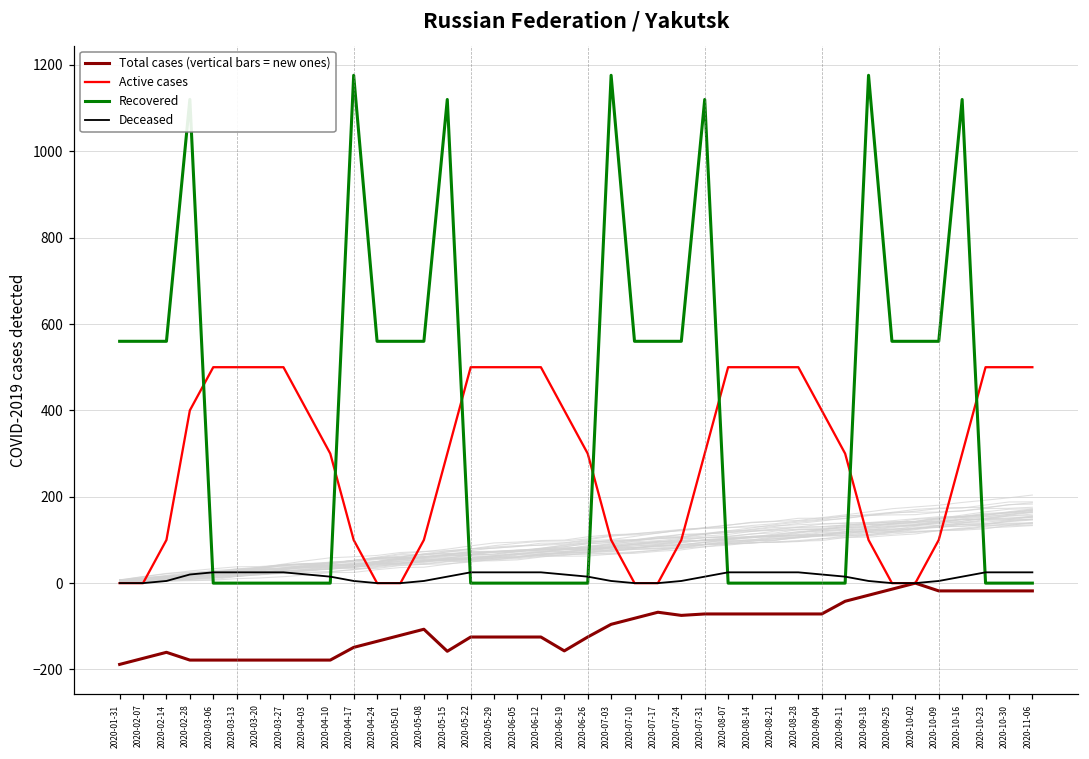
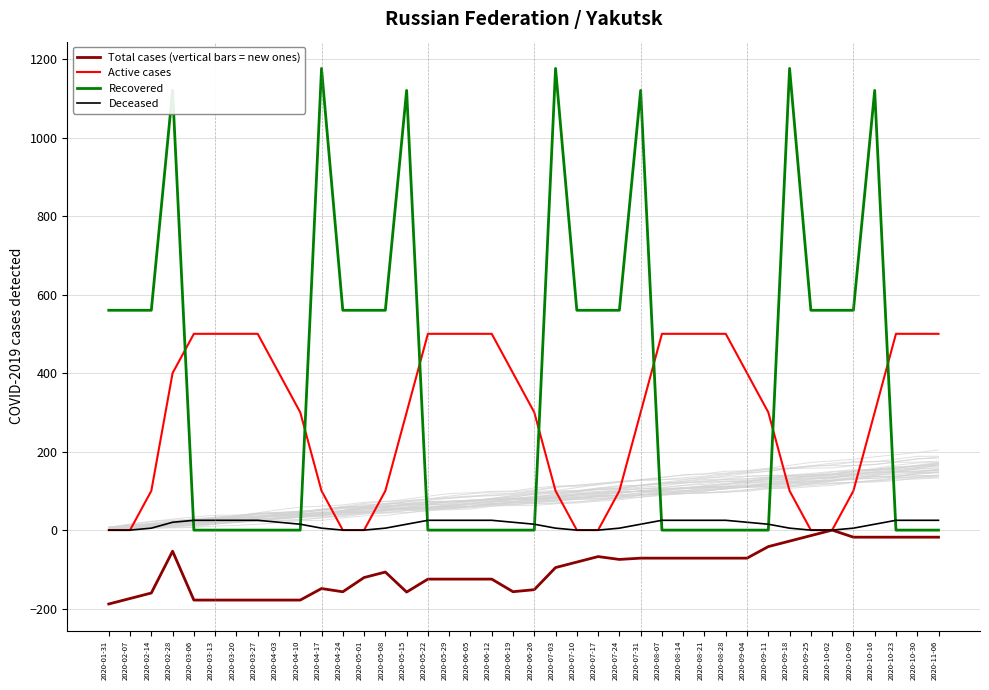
  {
    "Total cases (vertical bars = new ones)": {
      "2020-01-31": -190,
      "2020-02-07": -170,
      "2020-02-14": -160,
-     "2020-02-28": -180,
+     "2020-02-28": -50,
      "2020-03-06": -180,
      "2020-03-13": -180,
      "2020-03-20": -180,
      "2020-03-27": -180,
      "2020-04-03": -180,
      "2020-04-10": -180,
      "2020-04-17": -150,
-     "2020-04-24": -130,
+     "2020-04-24": -160,
      "2020-05-01": -120,
      "2020-05-08": -110,
      "2020-05-15": -160,
      "2020-05-22": -120,
      "2020-05-29": -120,
      "2020-06-05": -120,
      "2020-06-12": -120,
      "2020-06-19": -160,
-     "2020-06-26": -120,
+     "2020-06-26": -150,
      "2020-07-03": -100,
      "2020-07-10": -80,
      "2020-07-17": -70,
      "2020-07-24": -70,
      "2020-07-31": -70,
      "2020-08-07": -70,
      "2020-08-14": -70,
      "2020-08-21": -70,
      "2020-08-28": -70,
      "2020-09-04": -70,
      "2020-09-11": -40,
      "2020-09-18": -30,
      "2020-09-25": -10,
      "2020-10-09": -20,
      "2020-10-16": -20,
      "2020-10-23": -20,
      "2020-10-30": -20,
      "2020-11-06": -20
    },
    "Active cases": {
      "2020-02-14": 100,
      "2020-02-28": 400,
      "2020-03-06": 500,
      "2020-03-13": 500,
      "2020-03-20": 500,
      "2020-03-27": 500,
      "2020-04-03": 400,
      "2020-04-10": 300,
      "2020-04-17": 100,
      "2020-05-08": 100,
      "2020-05-15": 300,
      "2020-05-22": 500,
      "2020-05-29": 500,
      "2020-06-05": 500,
      "2020-06-12": 500,
      "2020-06-19": 400,
      "2020-06-26": 300,
      "2020-07-31": 300,
      "2020-08-07": 500,
      "2020-08-14": 500,
      "2020-08-21": 500,
      "2020-08-28": 500,
      "2020-09-04": 400,
      "2020-09-11": 300,
      "2020-09-18": 100,
      "2020-10-09": 100,
      "2020-10-16": 300,
      "2020-10-23": 500,
      "2020-10-30": 500,
      "2020-11-06": 500
    },
    "Recovered": {
      "2020-01-31": 560,
      "2020-02-07": 560,
      "2020-02-14": 560,
      "2020-03-06": 0,
      "2020-03-13": 0,
      "2020-03-20": 0,
      "2020-03-27": 0,
      "2020-04-03": 0,
      "2020-04-10": 0,
      "2020-04-17": 1180,
      "2020-04-24": 560,
      "2020-05-01": 560,
      "2020-05-08": 560,
      "2020-05-15": 1120,
      "2020-05-22": 0,
      "2020-05-29": 0,
      "2020-06-05": 0,
      "2020-06-12": 0,
      "2020-06-19": 0,
      "2020-06-26": 0,
      "2020-07-03": 1180,
      "2020-07-10": 560,
      "2020-07-17": 560,
      "2020-07-24": 560,
      "2020-07-31": 1120,
      "2020-08-07": 0,
      "2020-08-14": 0,
      "2020-08-21": 0,
      "2020-08-28": 0,
      "2020-09-04": 0,
      "2020-09-11": 0,
      "2020-09-18": 1180,
      "2020-09-25": 560,
      "2020-10-02": 560,
      "2020-10-09": 560,
      "2020-10-16": 1120,
      "2020-10-23": 0,
      "2020-10-30": 0,
      "2020-11-06": 0
    },
    "Deceased": {
      "2020-04-10": 10,
      "2020-04-17": 0,
      "2020-05-08": 0,
      "2020-05-15": 10,
      "2020-05-22": 30,
      "2020-05-29": 30,
      "2020-06-05": 30,
      "2020-06-12": 30,
      "2020-06-19": 20,
      "2020-06-26": 10,
      "2020-07-03": 0,
      "2020-07-24": 0,
      "2020-07-31": 10,
      "2020-08-07": 30,
      "2020-08-14": 30,
      "2020-08-21": 30,
      "2020-08-28": 30,
      "2020-09-04": 20,
      "2020-09-11": 10,
      "2020-09-18": 0,
      "2020-10-09": 0,
      "2020-10-16": 10,
      "2020-10-23": 30,
      "2020-10-30": 30,
      "2020-11-06": 30
    }
  }
